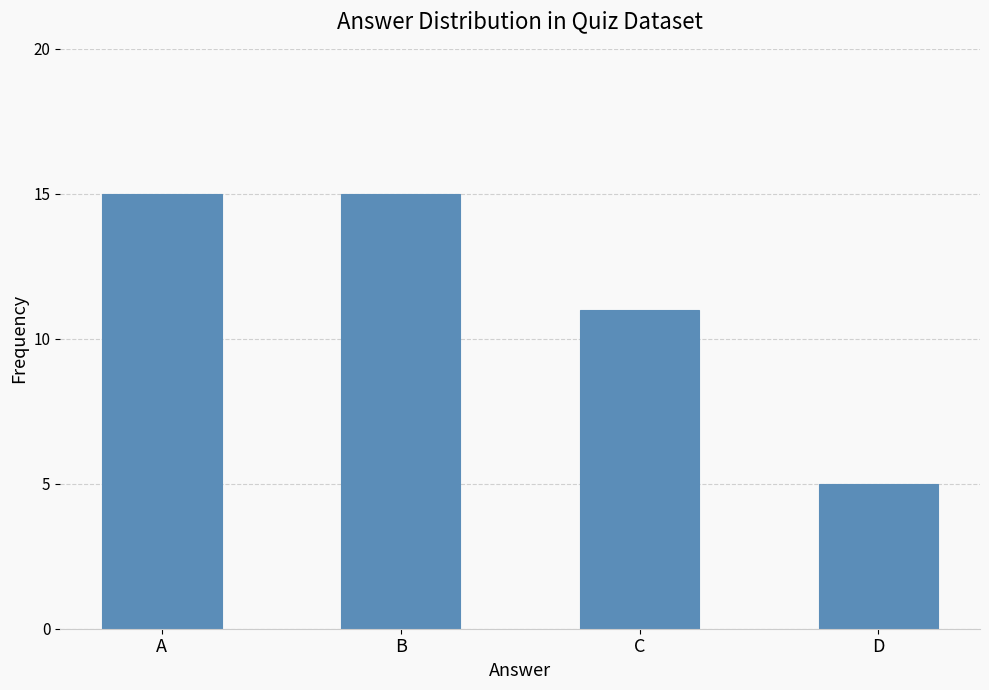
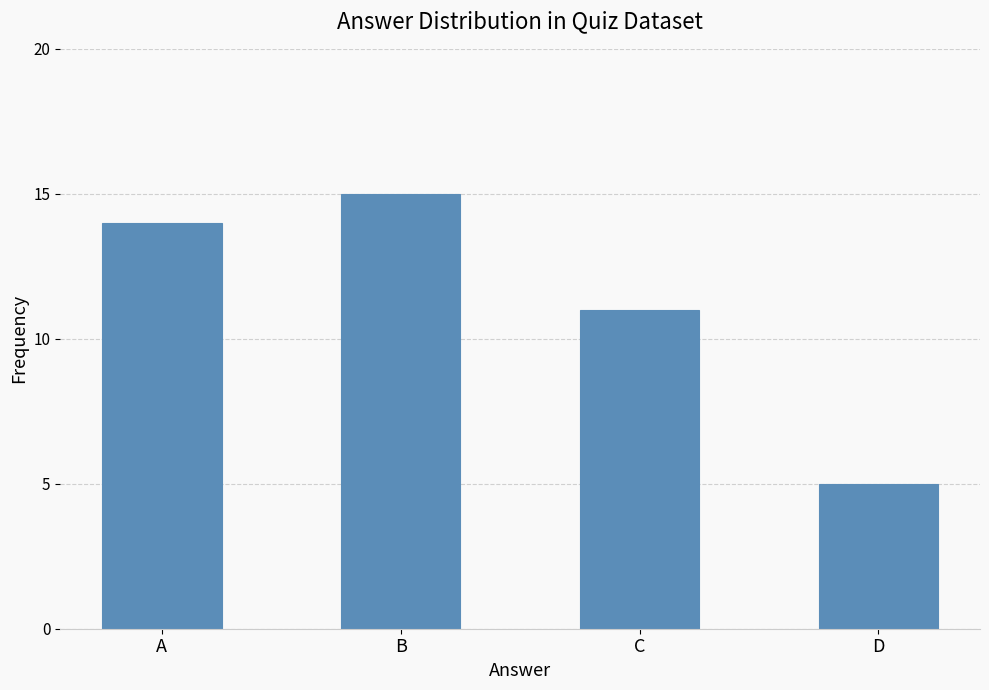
  {
-   "A": 15,
+   "A": 14,
    "B": 15,
    "C": 11,
    "D": 5
  }
